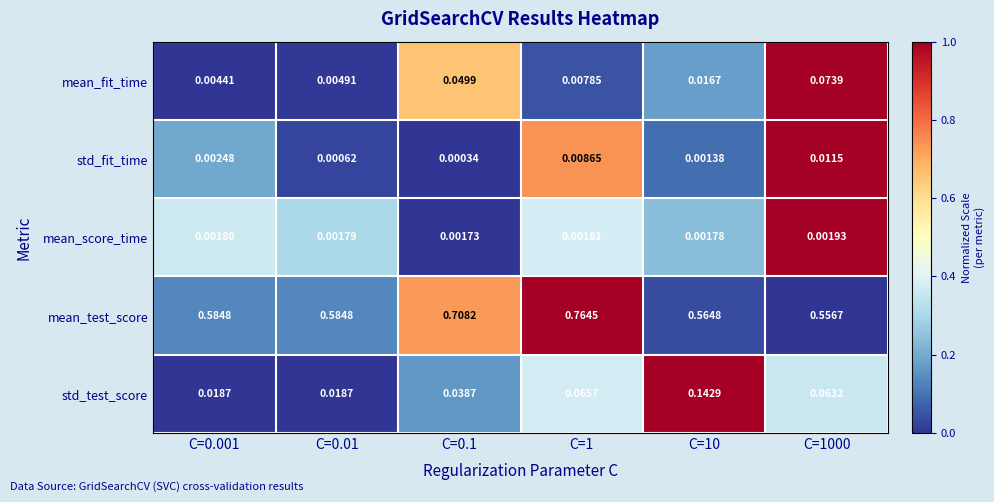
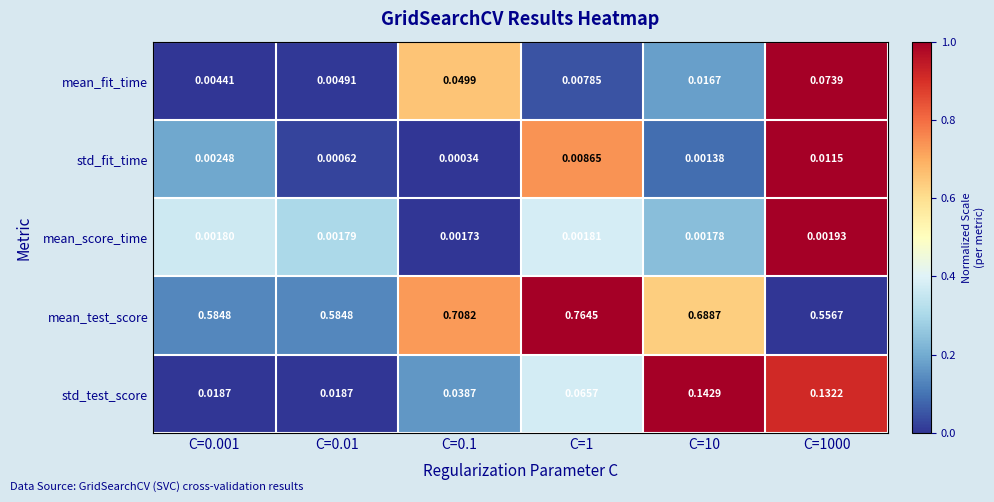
  {
    "mean_fit_time": {
      "C=0.001": 0.00441,
      "C=0.01": 0.00491,
      "C=0.1": 0.0499,
      "C=1": 0.00785,
      "C=10": 0.0167,
      "C=1000": 0.0739
    },
    "std_fit_time": {
      "C=0.001": 0.00248,
      "C=0.01": 0.00062,
      "C=0.1": 0.00034,
      "C=1": 0.00865,
      "C=10": 0.00138,
      "C=1000": 0.0115
    },
    "mean_score_time": {
      "C=0.001": 0.00180,
      "C=0.01": 0.00179,
      "C=0.1": 0.00173,
      "C=10": 0.00178,
      "C=1000": 0.00193
    },
    "mean_test_score": {
      "C=0.001": 0.5848,
      "C=0.01": 0.5848,
      "C=0.1": 0.7082,
      "C=1": 0.7645,
-     "C=10": 0.5648,
+     "C=10": 0.6887,
      "C=1000": 0.5567
    },
    "std_test_score": {
      "C=0.001": 0.0187,
      "C=0.01": 0.0187,
      "C=0.1": 0.0387,
      "C=10": 0.1429,
-     "C=1000": 0.0632
+     "C=1000": 0.1322
    }
  }
